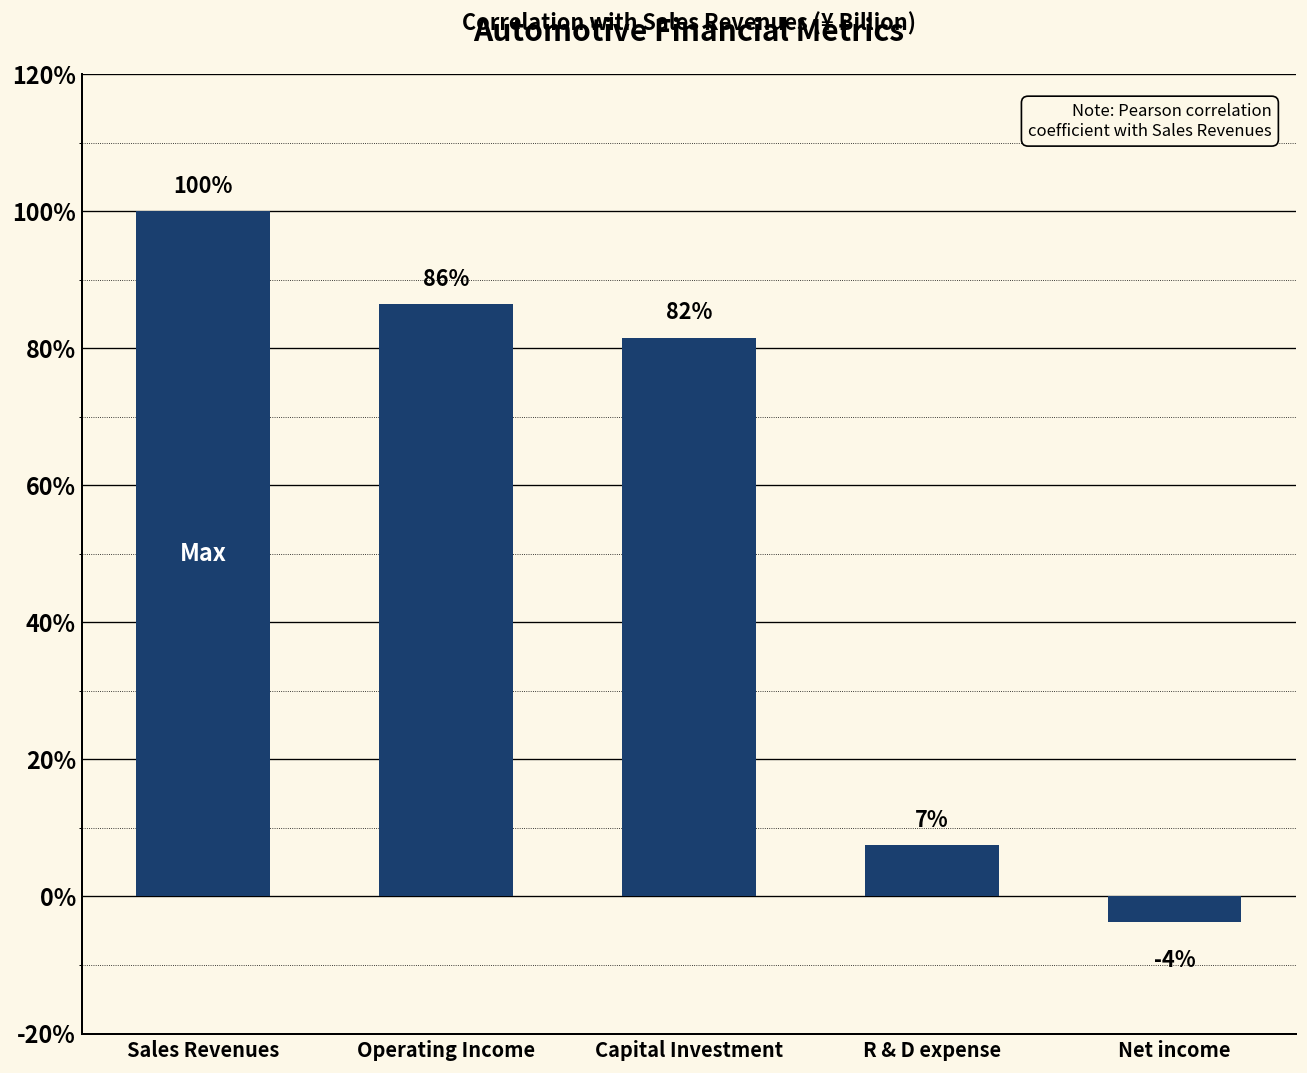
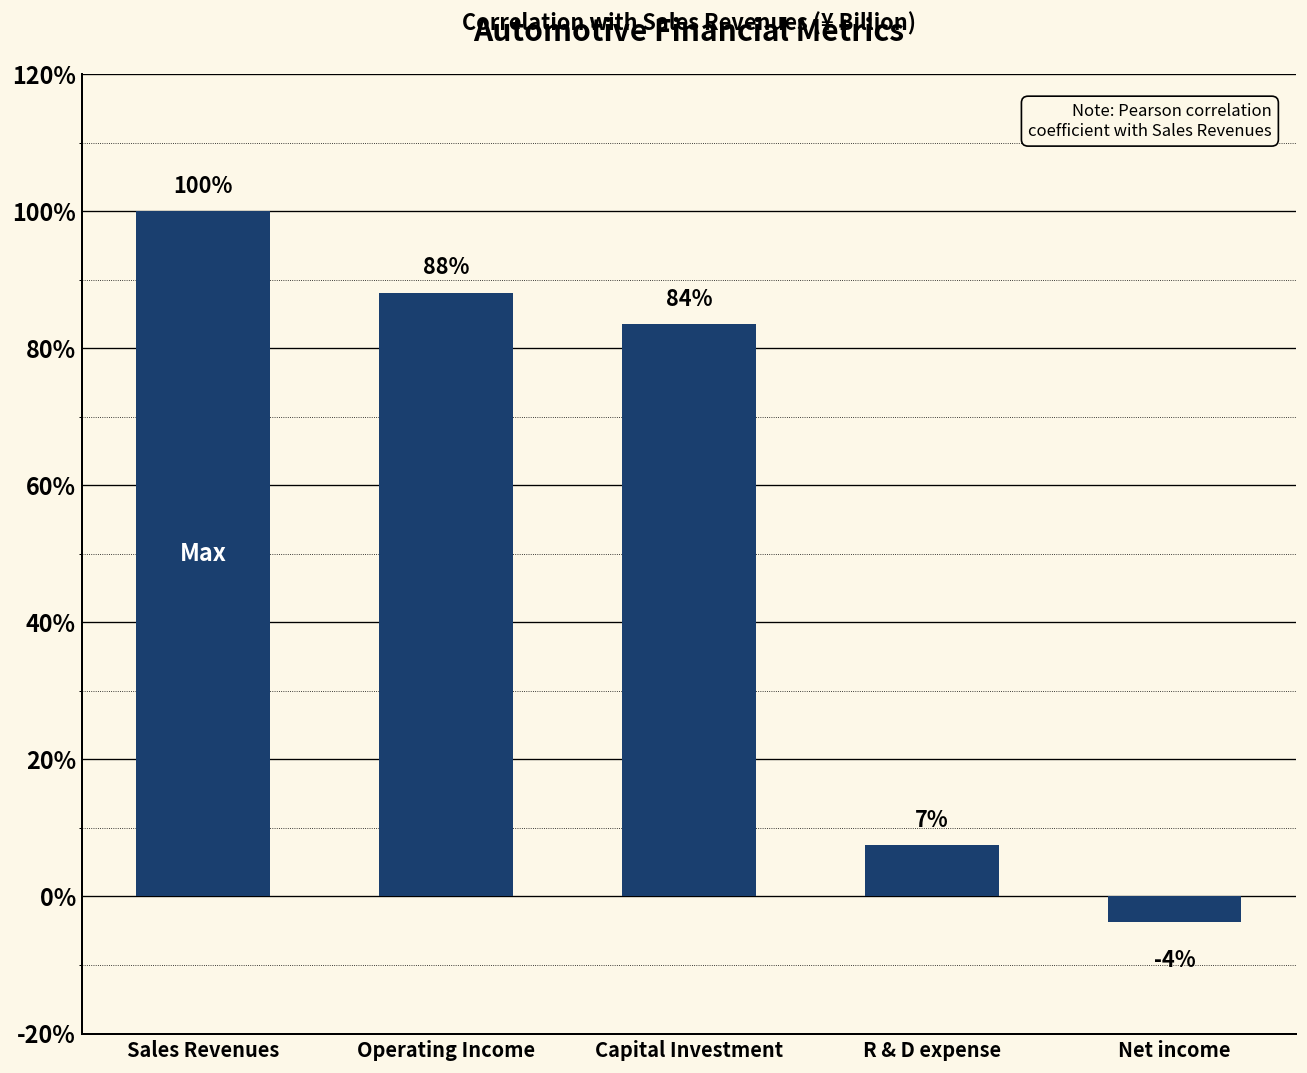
  {
    "Sales Revenues": "100%",
-   "Operating Income": "86%",
-   "Capital Investment": "82%",
+   "Operating Income": "88%",
+   "Capital Investment": "84%",
    "R & D expense": "7%",
    "Net income": "-4%"
  }
